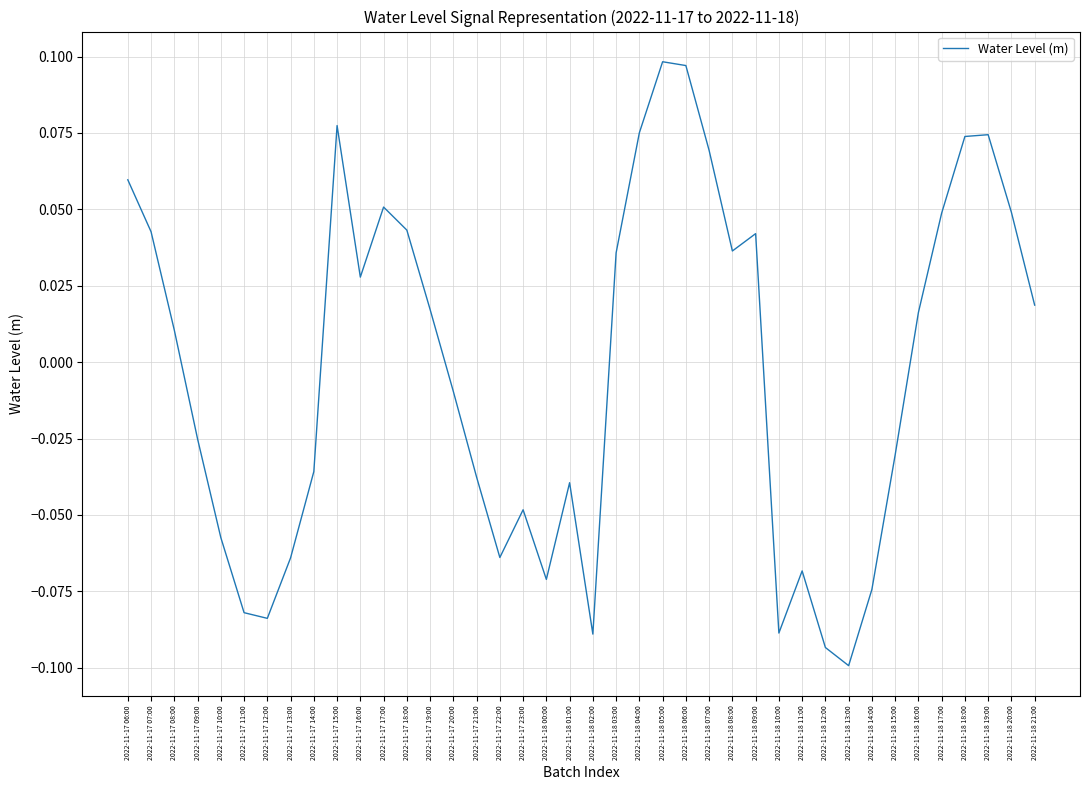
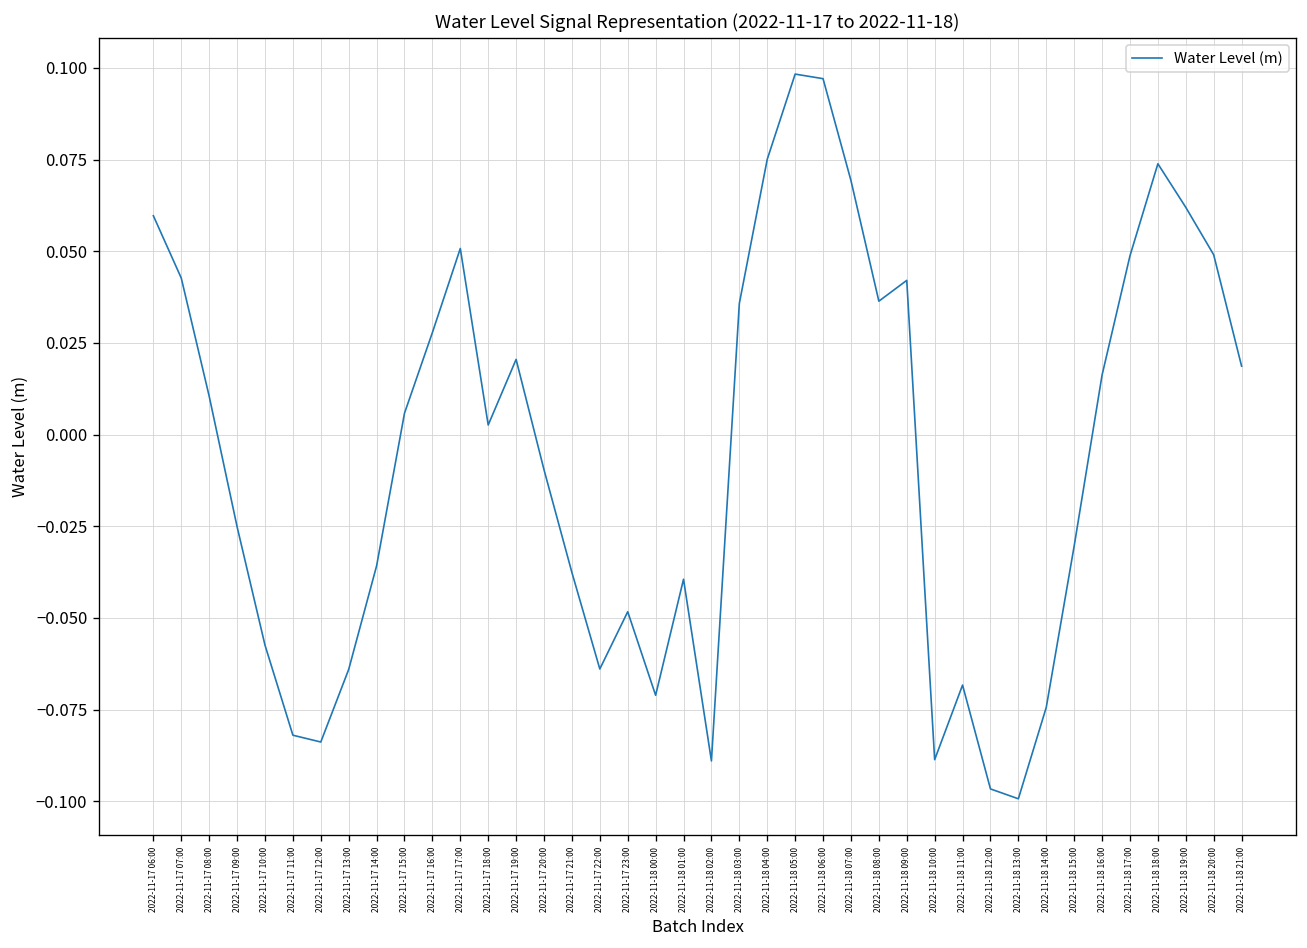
  {
    "2022-11-17 06:00": 0.060,
    "2022-11-17 07:00": 0.043,
    "2022-11-17 08:00": 0.010,
    "2022-11-17 09:00": -0.025,
    "2022-11-17 10:00": -0.057,
    "2022-11-17 11:00": -0.082,
    "2022-11-17 12:00": -0.084,
    "2022-11-17 13:00": -0.064,
    "2022-11-17 14:00": -0.036,
-   "2022-11-17 15:00": 0.077,
+   "2022-11-17 15:00": 0.006,
    "2022-11-17 16:00": 0.028,
    "2022-11-17 17:00": 0.051,
-   "2022-11-17 18:00": 0.043,
-   "2022-11-17 19:00": 0.017,
+   "2022-11-17 18:00": 0.003,
+   "2022-11-17 19:00": 0.020,
    "2022-11-17 20:00": -0.010,
    "2022-11-17 21:00": -0.038,
    "2022-11-17 22:00": -0.064,
    "2022-11-17 23:00": -0.048,
    "2022-11-18 00:00": -0.071,
    "2022-11-18 01:00": -0.039,
    "2022-11-18 02:00": -0.089,
    "2022-11-18 03:00": 0.036,
    "2022-11-18 04:00": 0.075,
    "2022-11-18 05:00": 0.098,
    "2022-11-18 06:00": 0.097,
    "2022-11-18 07:00": 0.069,
    "2022-11-18 08:00": 0.036,
    "2022-11-18 09:00": 0.042,
    "2022-11-18 10:00": -0.089,
    "2022-11-18 11:00": -0.068,
-   "2022-11-18 12:00": -0.093,
+   "2022-11-18 12:00": -0.097,
    "2022-11-18 13:00": -0.099,
    "2022-11-18 14:00": -0.074,
    "2022-11-18 15:00": -0.030,
    "2022-11-18 16:00": 0.016,
    "2022-11-18 17:00": 0.049,
    "2022-11-18 18:00": 0.074,
-   "2022-11-18 19:00": 0.074,
+   "2022-11-18 19:00": 0.062,
    "2022-11-18 20:00": 0.049,
    "2022-11-18 21:00": 0.019
  }
